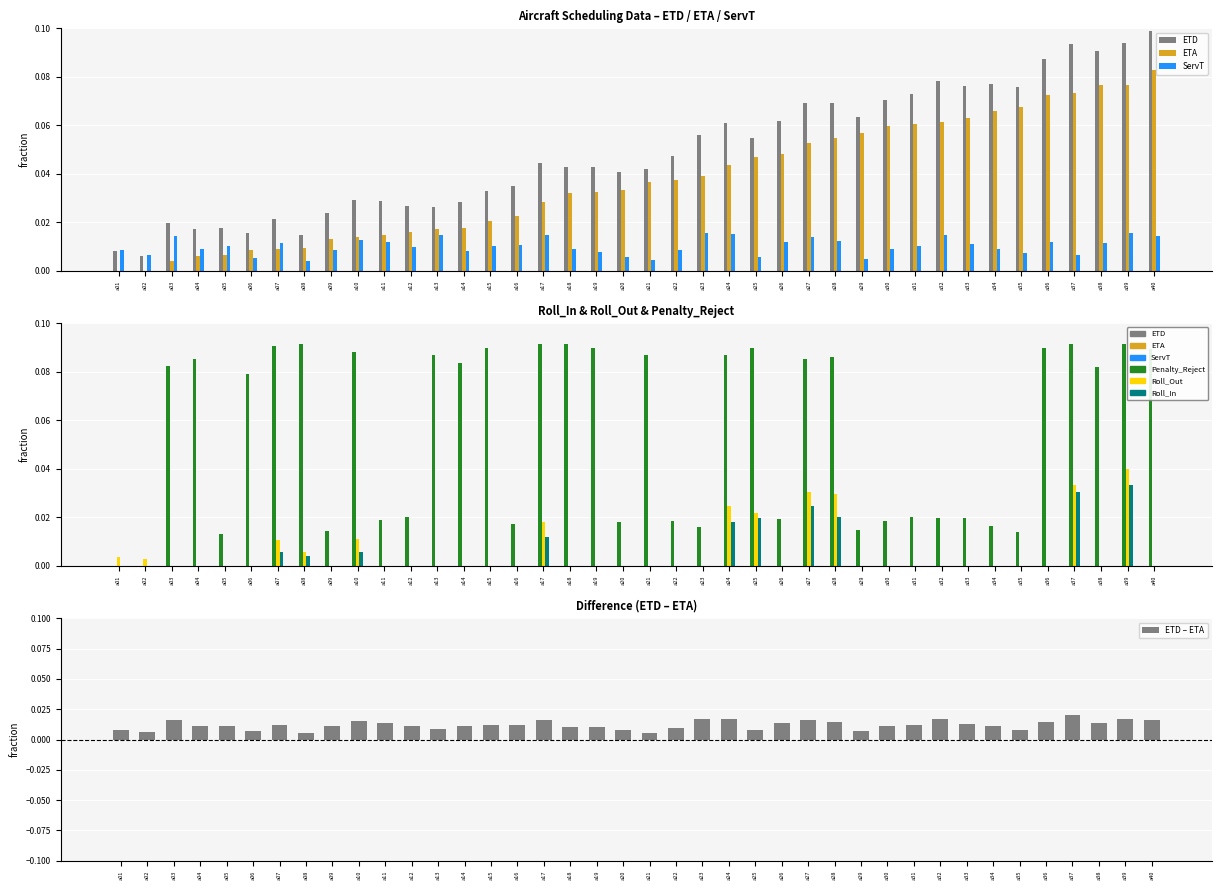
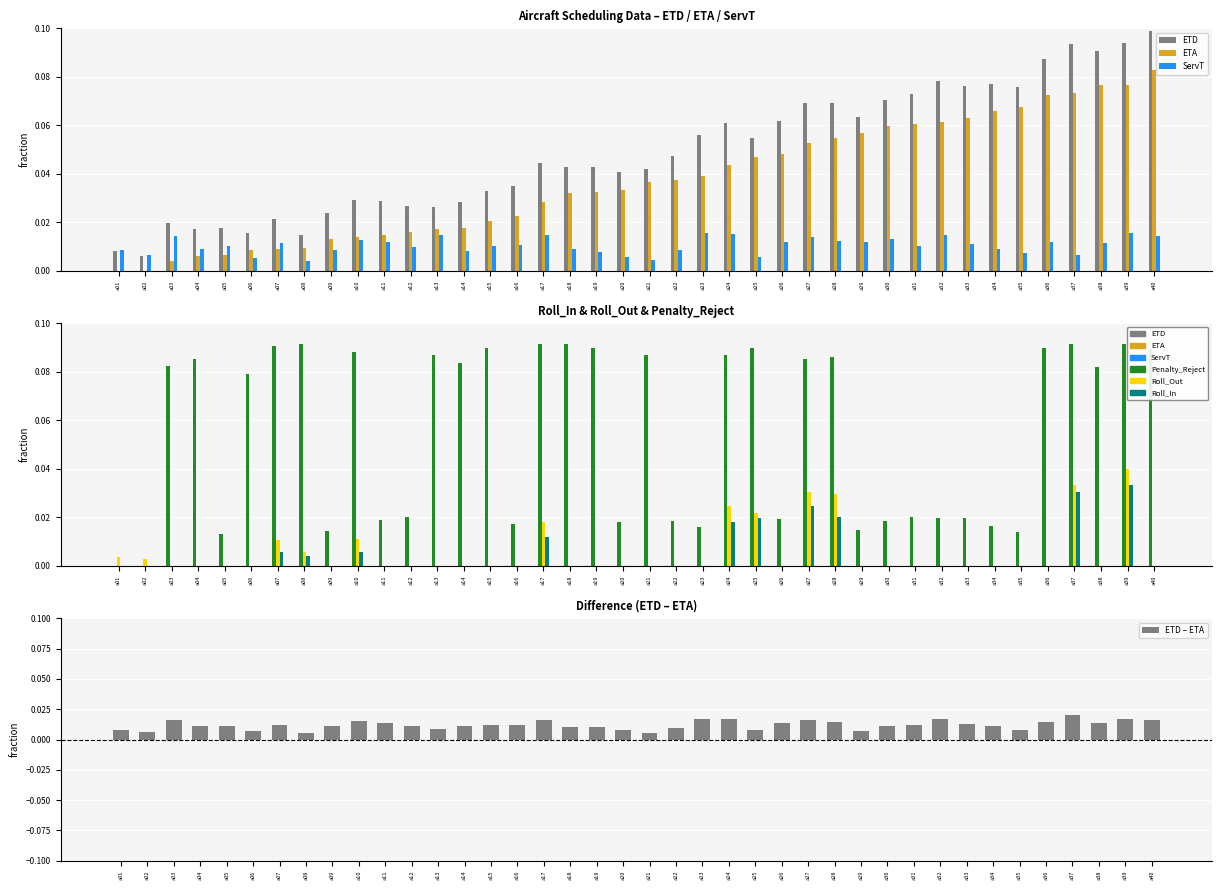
  {
    "Aircraft Scheduling Data – ETD / ETA / ServT": {
      "ServT": {
        "a01": 0.008,
        "a02": 0.006,
        "a03": 0.014,
        "a04": 0.009,
        "a05": 0.010,
        "a06": 0.005,
        "a07": 0.011,
        "a08": 0.004,
        "a09": 0.008,
        "a10": 0.013,
        "a11": 0.012,
        "a12": 0.010,
        "a13": 0.015,
        "a14": 0.008,
        "a15": 0.010,
        "a16": 0.011,
        "a17": 0.015,
        "a18": 0.009,
        "a19": 0.008,
        "a20": 0.006,
        "a21": 0.004,
        "a22": 0.008,
        "a23": 0.016,
        "a24": 0.015,
        "a25": 0.006,
        "a26": 0.012,
        "a27": 0.014,
        "a28": 0.012,
-       "a29": 0.005,
-       "a30": 0.009,
+       "a29": 0.012,
+       "a30": 0.013,
        "a31": 0.010,
        "a32": 0.015,
        "a33": 0.011,
        "a34": 0.009,
        "a35": 0.007,
        "a36": 0.012,
        "a37": 0.006,
        "a38": 0.011,
        "a39": 0.016,
        "a40": 0.014
      }
    }
  }
